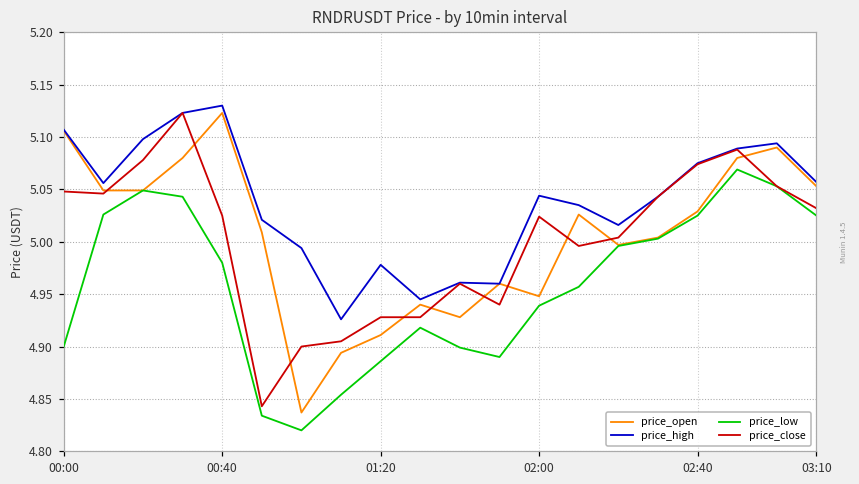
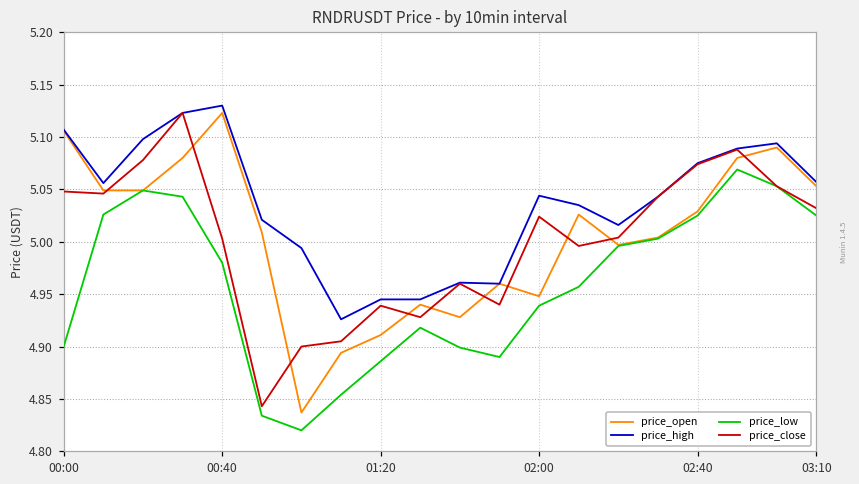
  {
    "price_open": {
      "00:40": 5.12,
      "01:20": 4.91,
      "02:00": 4.95,
      "02:40": 5.03,
      "03:10": 5.05
    },
    "price_high": {
      "00:40": 5.13,
-     "01:20": 4.98,
+     "01:20": 4.95,
      "02:00": 5.04,
      "03:10": 5.06
    },
    "price_low": {
      "00:00": 4.90,
      "00:40": 4.98,
      "01:20": 4.89,
      "02:00": 4.94,
      "02:40": 5.03,
      "03:10": 5.03
    },
    "price_close": {
      "00:00": 5.05,
-     "00:40": 5.03,
-     "01:20": 4.93,
+     "00:40": 5.00,
+     "01:20": 4.94,
      "02:00": 5.02,
      "03:10": 5.03
    }
  }
